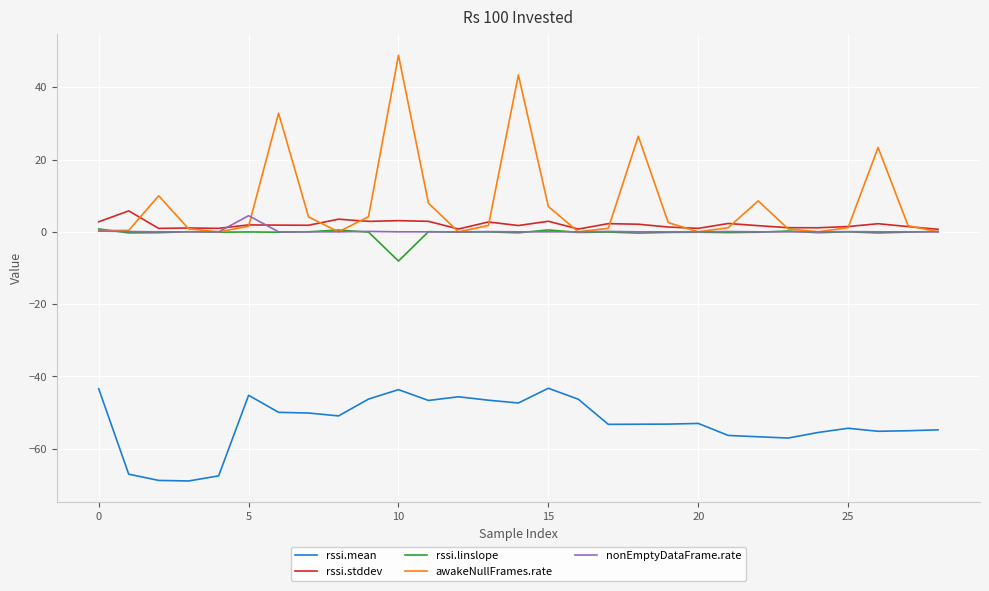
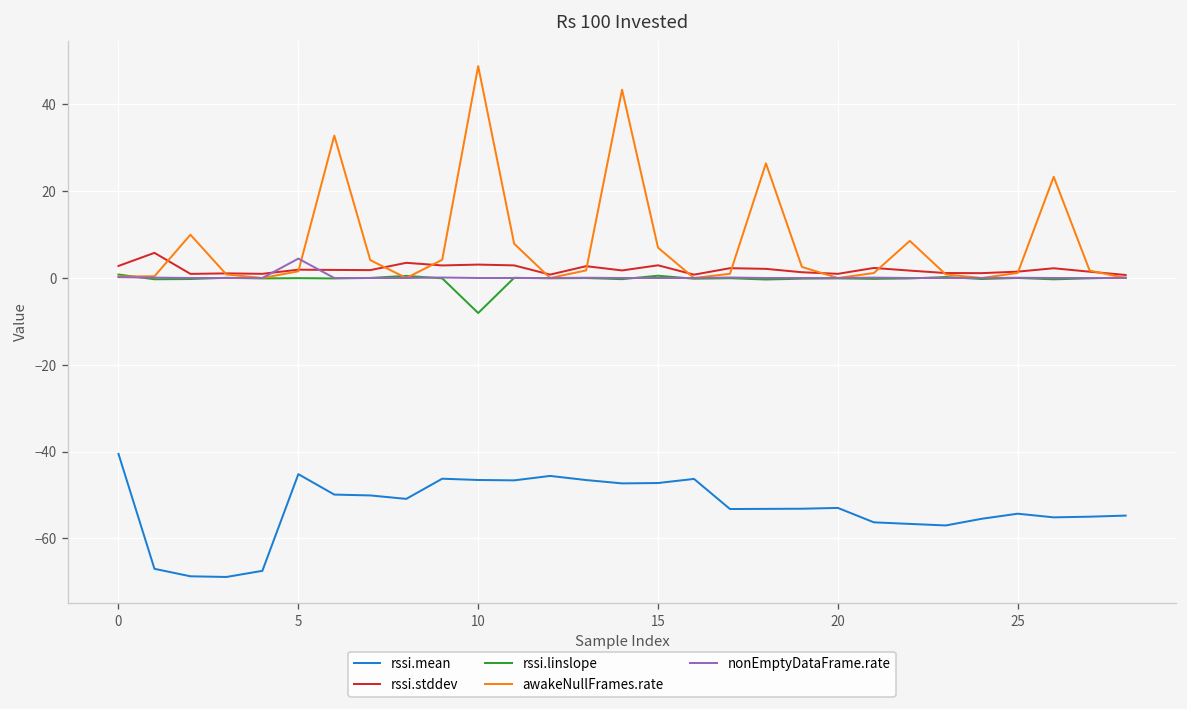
  {
    "rssi.mean": {
-     "0": -43,
+     "0": -41,
      "5": -45,
-     "10": -44,
-     "15": -43,
+     "10": -47,
+     "15": -47,
      "20": -53,
      "25": -54
    },
    "rssi.stddev": {
      "0": 3,
      "10": 3,
      "15": 3,
      "20": 1
    },
    "rssi.linslope": {
      "5": 0,
      "10": -8
    },
    "awakeNullFrames.rate": {
      "10": 49,
      "15": 7
    },
    "nonEmptyDataFrame.rate": {
      "5": 4,
      "10": 0
    }
  }
